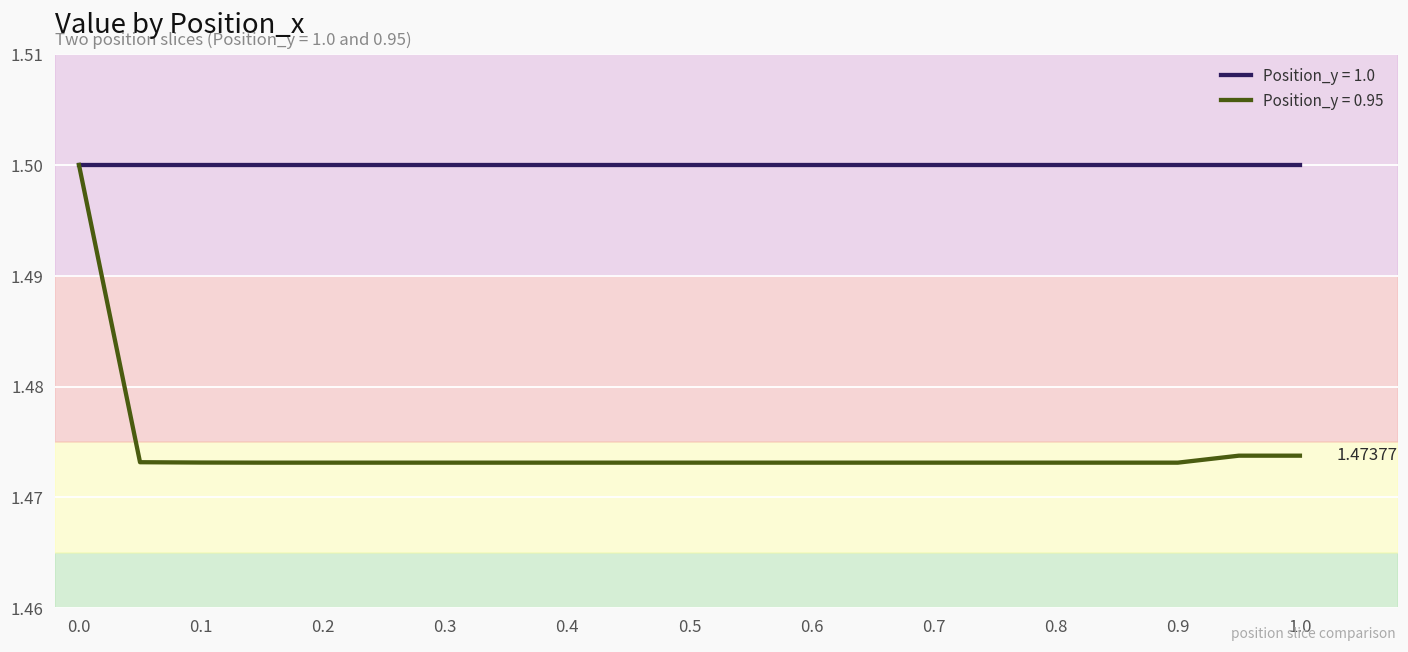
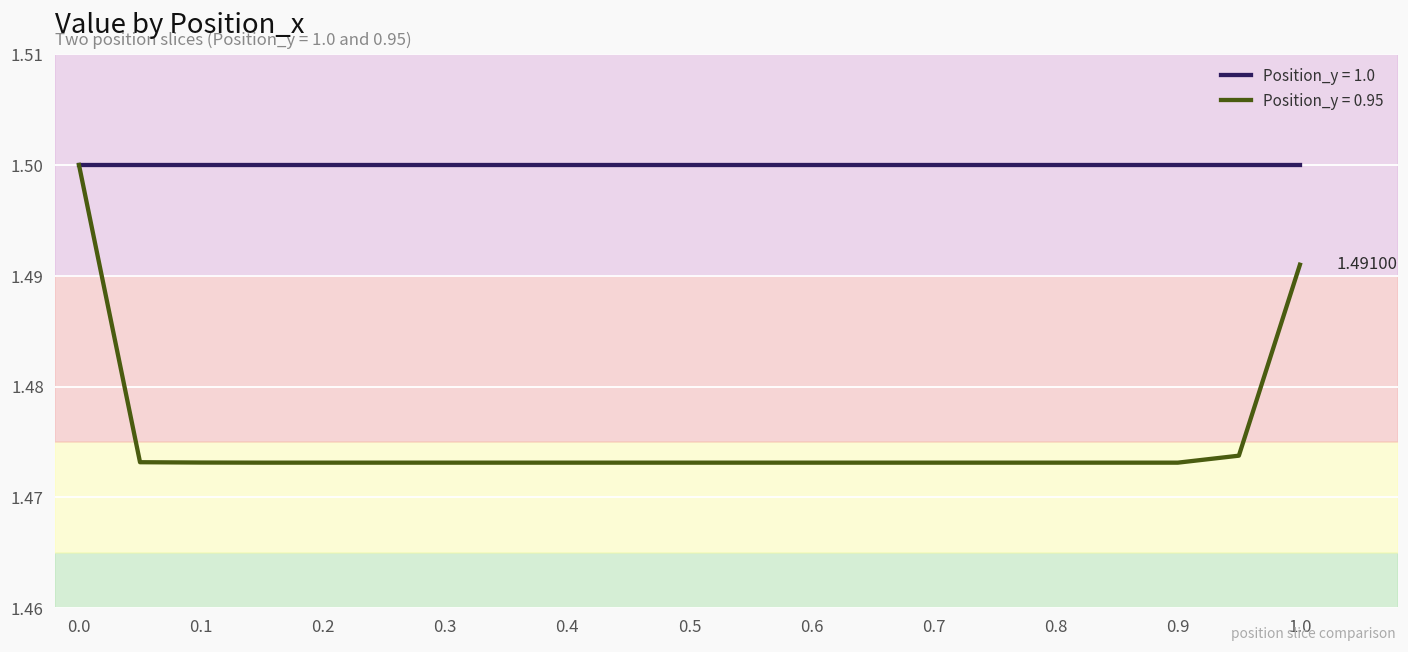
  {
    "Position_y = 1.0": {
      "0.1": 1.5000,
      "0.2": 1.5000,
      "0.3": 1.5000,
      "0.4": 1.5000,
      "0.5": 1.5000,
      "0.6": 1.5000,
      "0.7": 1.5000,
      "0.8": 1.5000,
      "0.9": 1.5000,
      "1.0": 1.5000
    },
    "Position_y = 0.95": {
-     "1.0": 1.47377
+     "1.0": 1.49100
    }
  }
